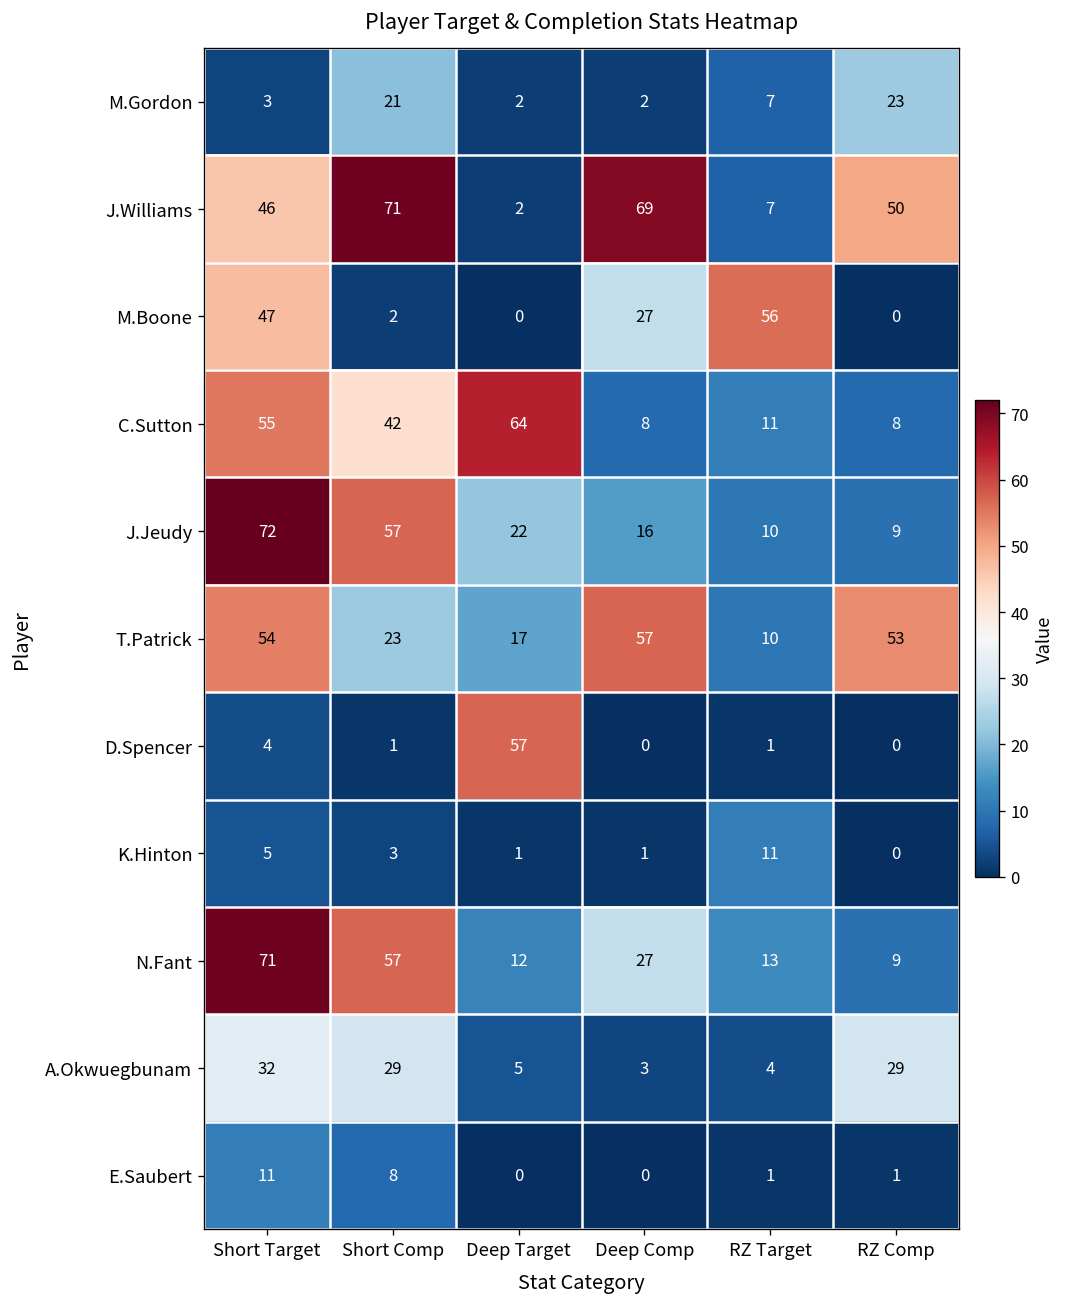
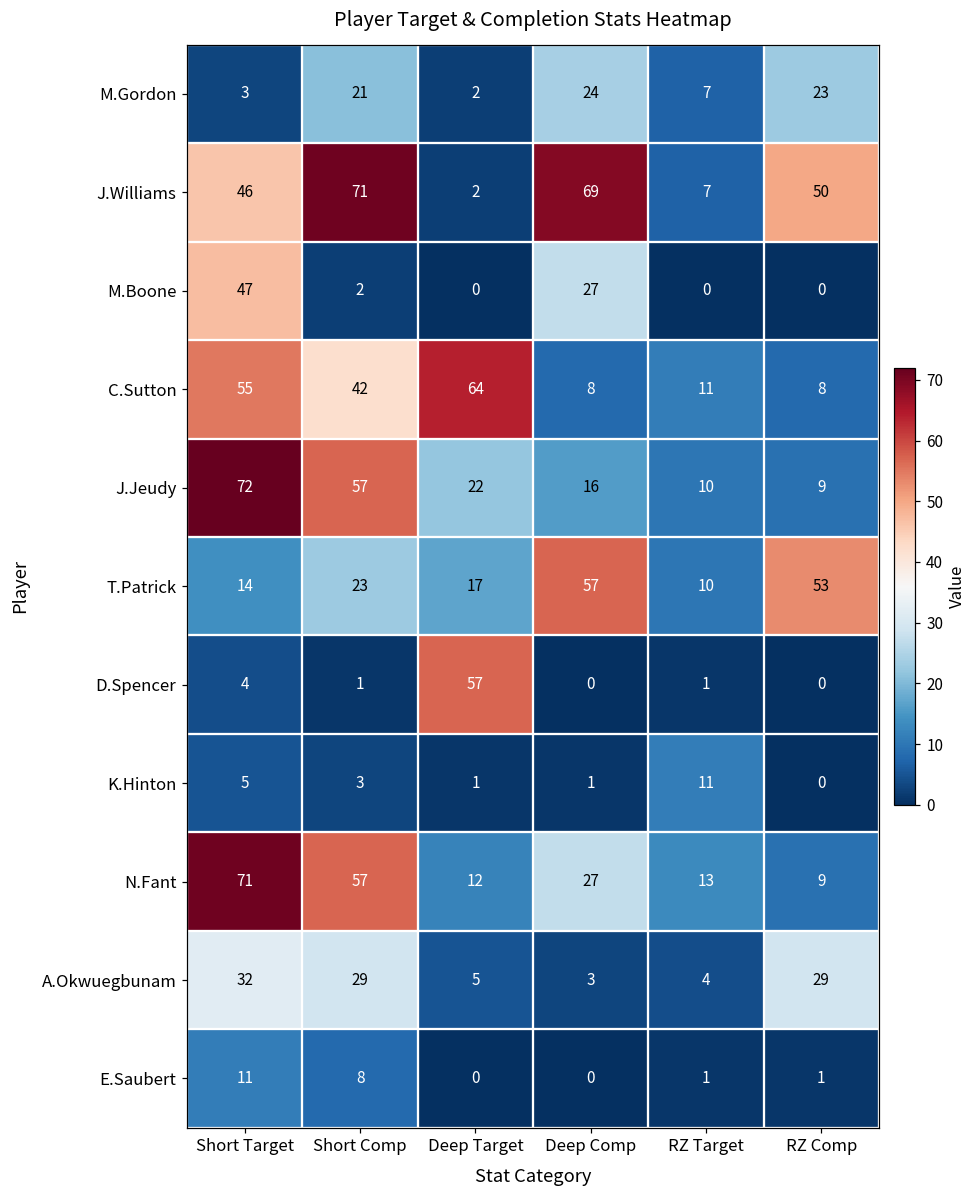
  {
    "M.Gordon": {
      "Short Target": 3,
      "Short Comp": 21,
      "Deep Target": 2,
-     "Deep Comp": 2,
+     "Deep Comp": 24,
      "RZ Target": 7,
      "RZ Comp": 23
    },
    "J.Williams": {
      "Short Target": 46,
      "Short Comp": 71,
      "Deep Target": 2,
      "Deep Comp": 69,
      "RZ Target": 7,
      "RZ Comp": 50
    },
    "M.Boone": {
      "Short Target": 47,
      "Short Comp": 2,
      "Deep Target": 0,
      "Deep Comp": 27,
-     "RZ Target": 56,
+     "RZ Target": 0,
      "RZ Comp": 0
    },
    "C.Sutton": {
      "Short Target": 55,
      "Short Comp": 42,
      "Deep Target": 64,
      "Deep Comp": 8,
      "RZ Target": 11,
      "RZ Comp": 8
    },
    "J.Jeudy": {
      "Short Target": 72,
      "Short Comp": 57,
      "Deep Target": 22,
      "Deep Comp": 16,
      "RZ Target": 10,
      "RZ Comp": 9
    },
    "T.Patrick": {
-     "Short Target": 54,
+     "Short Target": 14,
      "Short Comp": 23,
      "Deep Target": 17,
      "Deep Comp": 57,
      "RZ Target": 10,
      "RZ Comp": 53
    },
    "D.Spencer": {
      "Short Target": 4,
      "Short Comp": 1,
      "Deep Target": 57,
      "Deep Comp": 0,
      "RZ Target": 1,
      "RZ Comp": 0
    },
    "K.Hinton": {
      "Short Target": 5,
      "Short Comp": 3,
      "Deep Target": 1,
      "Deep Comp": 1,
      "RZ Target": 11,
      "RZ Comp": 0
    },
    "N.Fant": {
      "Short Target": 71,
      "Short Comp": 57,
      "Deep Target": 12,
      "Deep Comp": 27,
      "RZ Target": 13,
      "RZ Comp": 9
    },
    "A.Okwuegbunam": {
      "Short Target": 32,
      "Short Comp": 29,
      "Deep Target": 5,
      "Deep Comp": 3,
      "RZ Target": 4,
      "RZ Comp": 29
    },
    "E.Saubert": {
      "Short Target": 11,
      "Short Comp": 8,
      "Deep Target": 0,
      "Deep Comp": 0,
      "RZ Target": 1,
      "RZ Comp": 1
    }
  }
